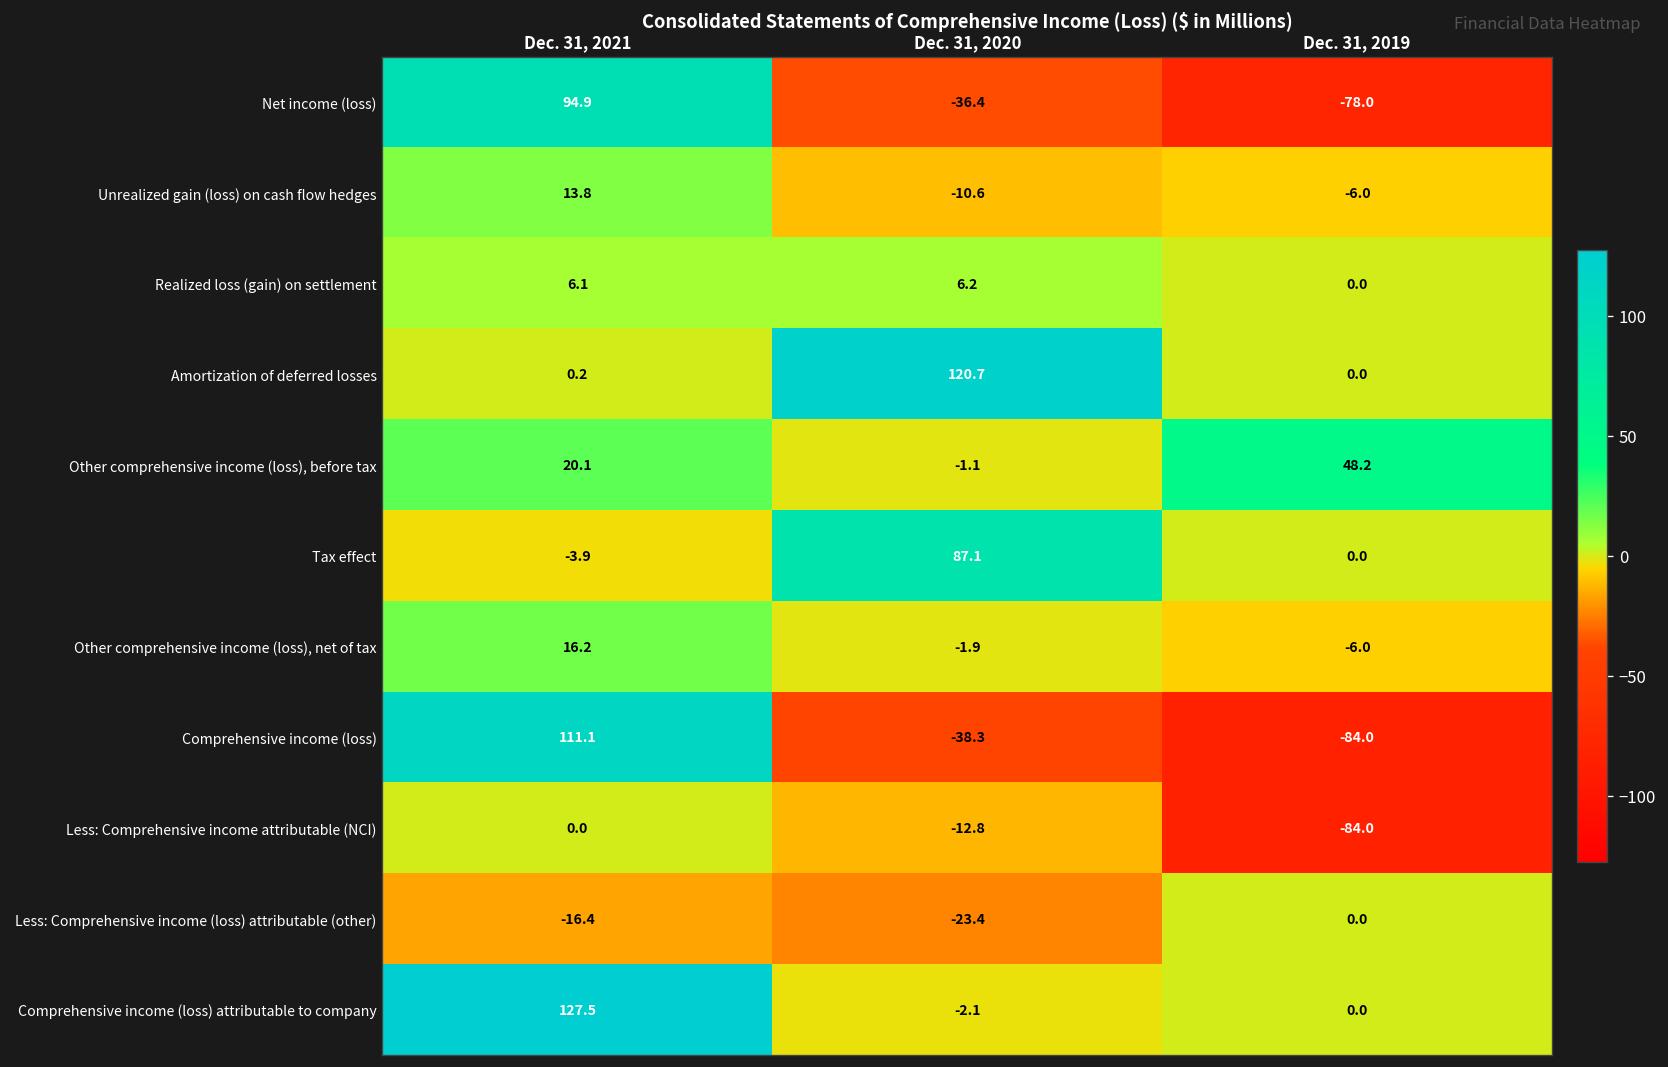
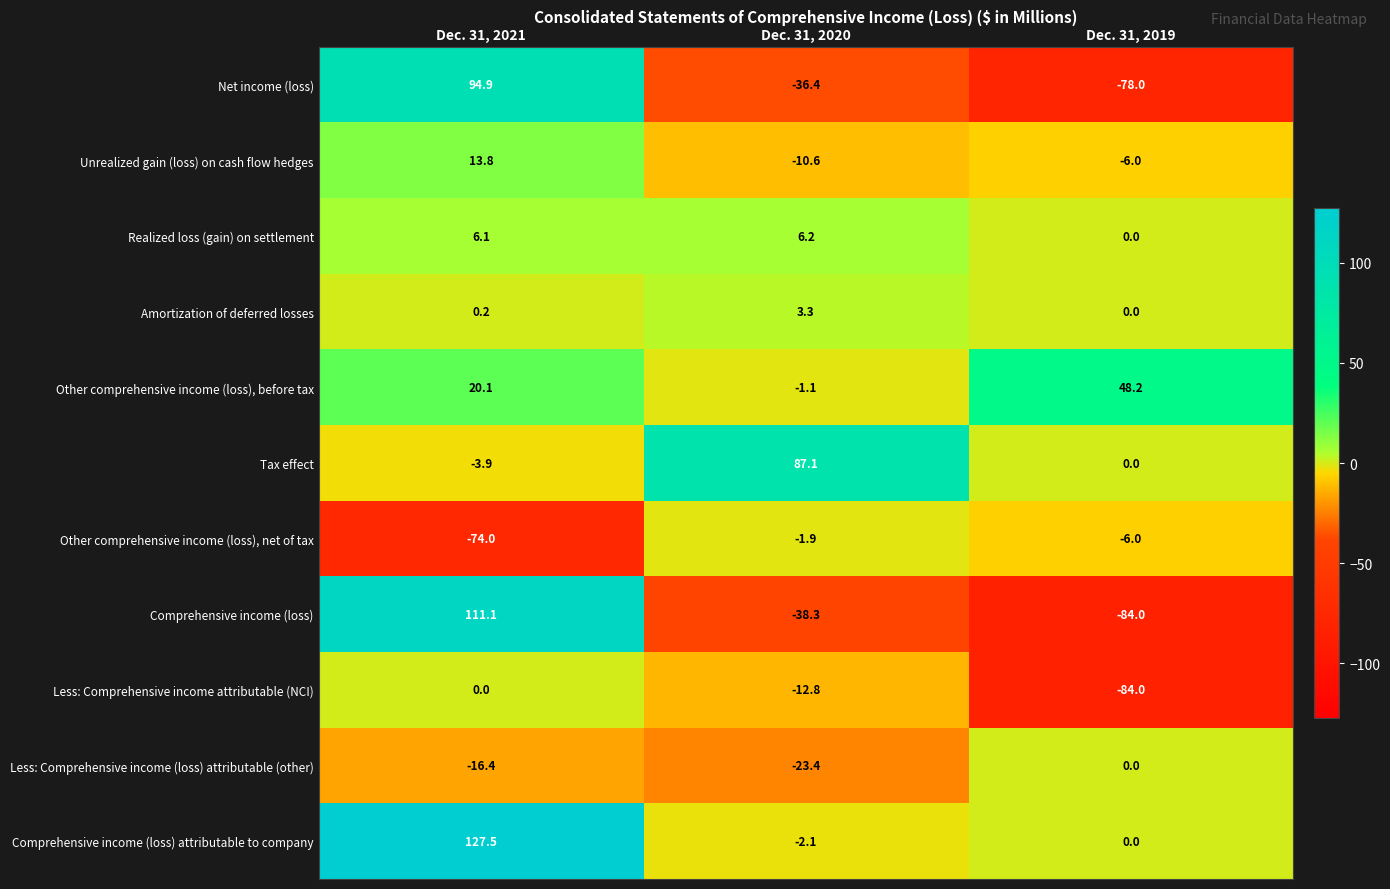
  {
    "Net income (loss)": {
      "Dec. 31, 2021": 94.9,
      "Dec. 31, 2020": -36.4,
      "Dec. 31, 2019": -78.0
    },
    "Unrealized gain (loss) on cash flow hedges": {
      "Dec. 31, 2021": 13.8,
      "Dec. 31, 2020": -10.6,
      "Dec. 31, 2019": -6.0
    },
    "Realized loss (gain) on settlement": {
      "Dec. 31, 2021": 6.1,
      "Dec. 31, 2020": 6.2,
      "Dec. 31, 2019": 0.0
    },
    "Amortization of deferred losses": {
      "Dec. 31, 2021": 0.2,
-     "Dec. 31, 2020": 120.7,
+     "Dec. 31, 2020": 3.3,
      "Dec. 31, 2019": 0.0
    },
    "Other comprehensive income (loss), before tax": {
      "Dec. 31, 2021": 20.1,
      "Dec. 31, 2020": -1.1,
      "Dec. 31, 2019": 48.2
    },
    "Tax effect": {
      "Dec. 31, 2021": -3.9,
      "Dec. 31, 2020": 87.1,
      "Dec. 31, 2019": 0.0
    },
    "Other comprehensive income (loss), net of tax": {
-     "Dec. 31, 2021": 16.2,
+     "Dec. 31, 2021": -74.0,
      "Dec. 31, 2020": -1.9,
      "Dec. 31, 2019": -6.0
    },
    "Comprehensive income (loss)": {
      "Dec. 31, 2021": 111.1,
      "Dec. 31, 2020": -38.3,
      "Dec. 31, 2019": -84.0
    },
    "Less: Comprehensive income attributable (NCI)": {
      "Dec. 31, 2021": 0.0,
      "Dec. 31, 2020": -12.8,
      "Dec. 31, 2019": -84.0
    },
    "Less: Comprehensive income (loss) attributable (other)": {
      "Dec. 31, 2021": -16.4,
      "Dec. 31, 2020": -23.4,
      "Dec. 31, 2019": 0.0
    },
    "Comprehensive income (loss) attributable to company": {
      "Dec. 31, 2021": 127.5,
      "Dec. 31, 2020": -2.1,
      "Dec. 31, 2019": 0.0
    }
  }
